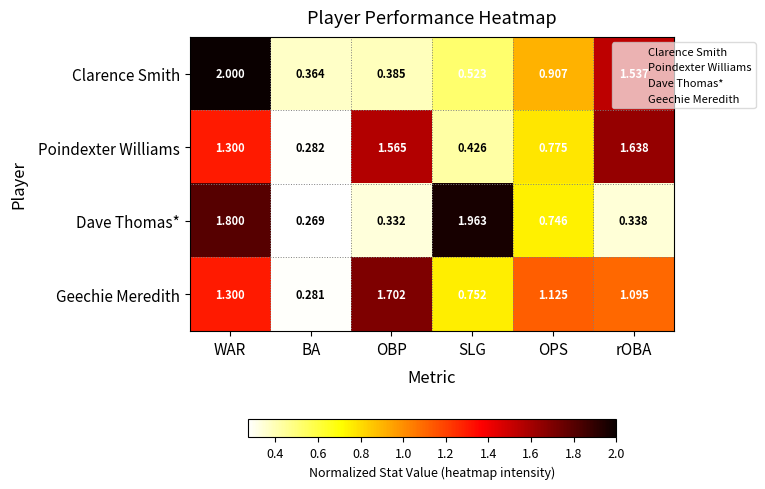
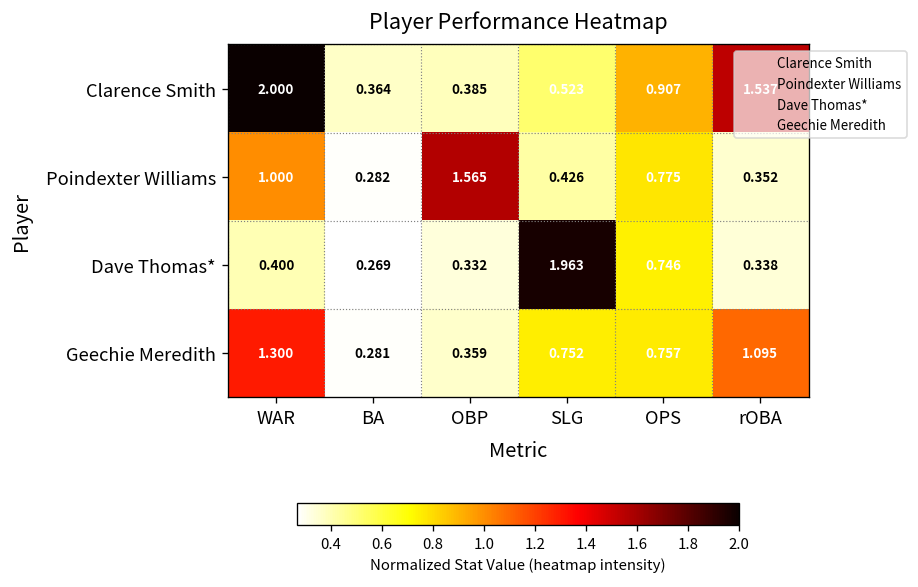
  {
    "Clarence Smith": {
      "WAR": 2.000,
      "BA": 0.364,
      "OBP": 0.385,
      "SLG": 0.523,
      "OPS": 0.907
    },
    "Poindexter Williams": {
-     "WAR": 1.300,
+     "WAR": 1.000,
      "BA": 0.282,
      "OBP": 1.565,
      "SLG": 0.426,
      "OPS": 0.775,
-     "rOBA": 1.638
+     "rOBA": 0.352
    },
    "Dave Thomas*": {
-     "WAR": 1.800,
+     "WAR": 0.400,
      "BA": 0.269,
      "OBP": 0.332,
      "SLG": 1.963,
      "OPS": 0.746,
      "rOBA": 0.338
    },
    "Geechie Meredith": {
      "WAR": 1.300,
      "BA": 0.281,
-     "OBP": 1.702,
+     "OBP": 0.359,
      "SLG": 0.752,
-     "OPS": 1.125,
+     "OPS": 0.757,
      "rOBA": 1.095
    }
  }
